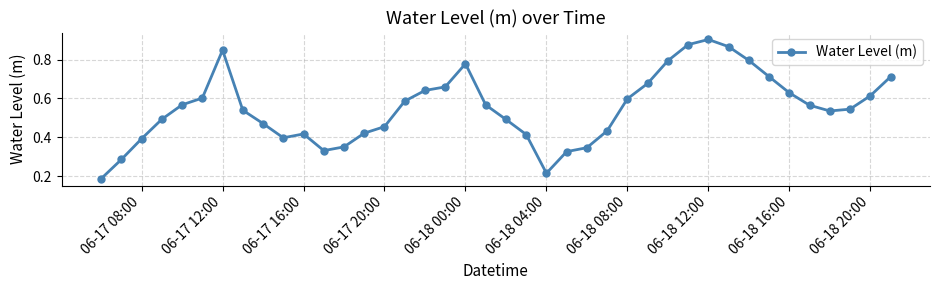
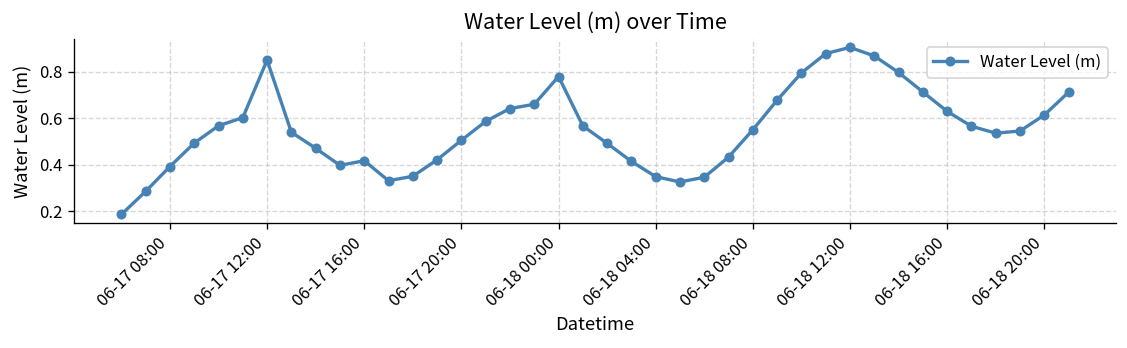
  {
    "06-17 08:00": 0.39,
    "06-17 12:00": 0.85,
    "06-17 16:00": 0.42,
-   "06-17 20:00": 0.46,
+   "06-17 20:00": 0.51,
    "06-18 00:00": 0.78,
-   "06-18 04:00": 0.22,
-   "06-18 08:00": 0.60,
+   "06-18 04:00": 0.35,
+   "06-18 08:00": 0.55,
    "06-18 12:00": 0.90,
    "06-18 16:00": 0.63,
    "06-18 20:00": 0.61
  }
